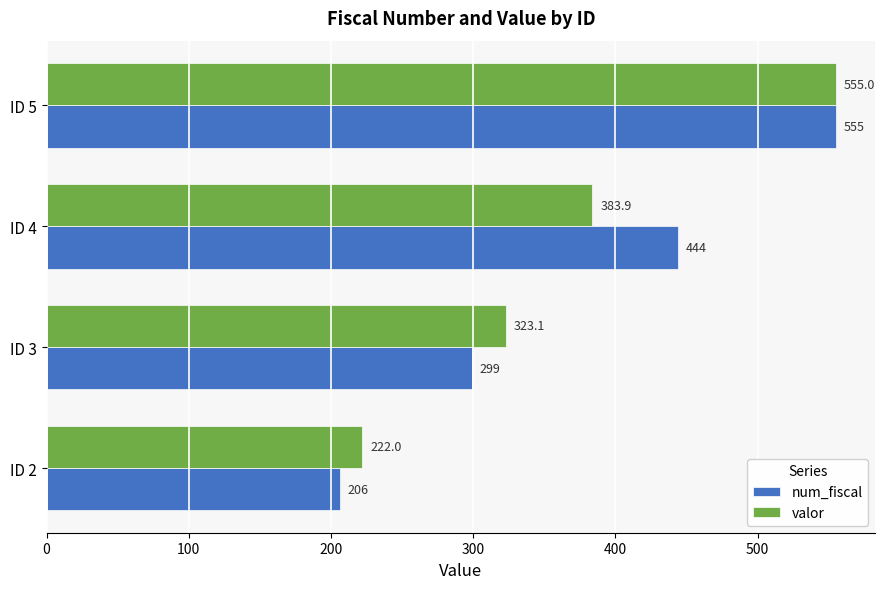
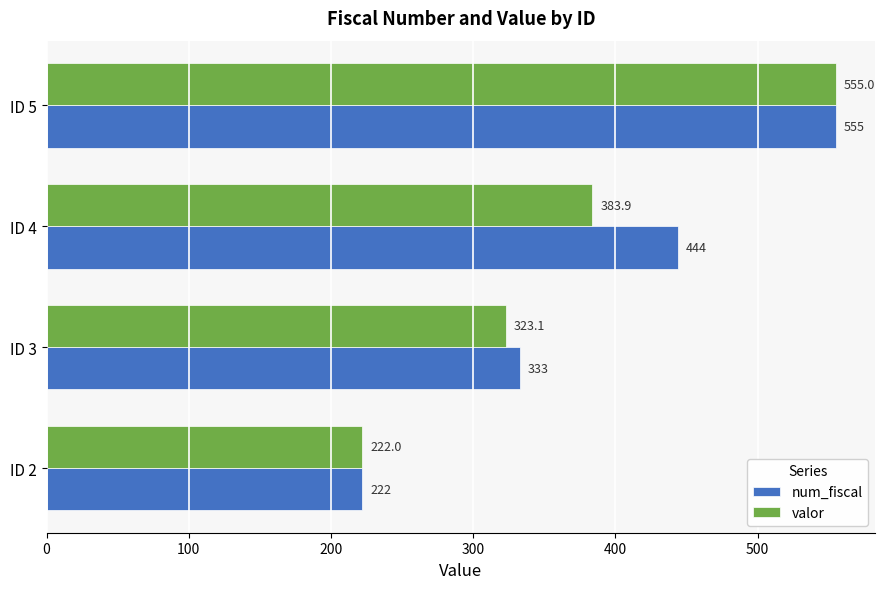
  {
    "num_fiscal": {
      "ID 5": 555,
      "ID 4": 444,
-     "ID 3": 299,
-     "ID 2": 206
+     "ID 3": 333,
+     "ID 2": 222
    },
    "valor": {
      "ID 5": 555.0,
      "ID 4": 383.9,
      "ID 3": 323.1,
      "ID 2": 222.0
    }
  }
